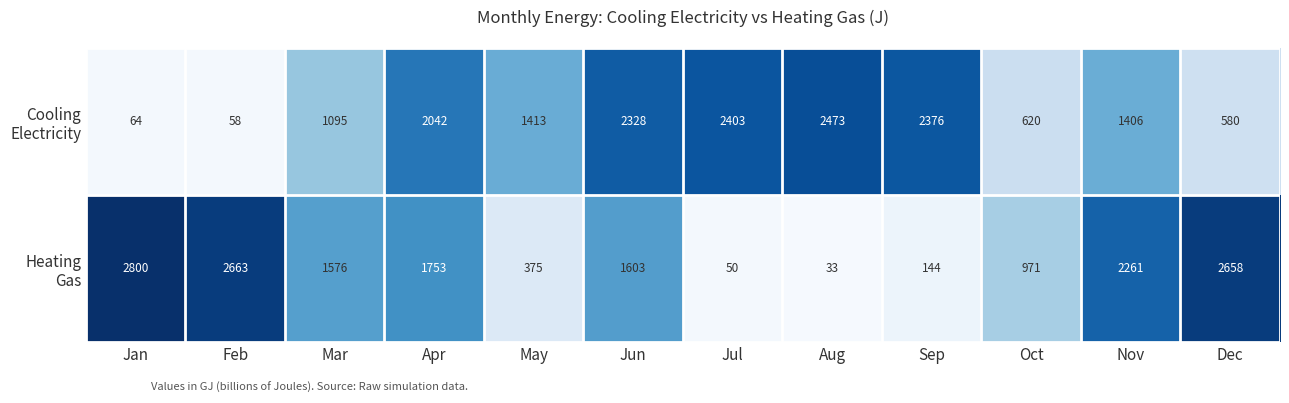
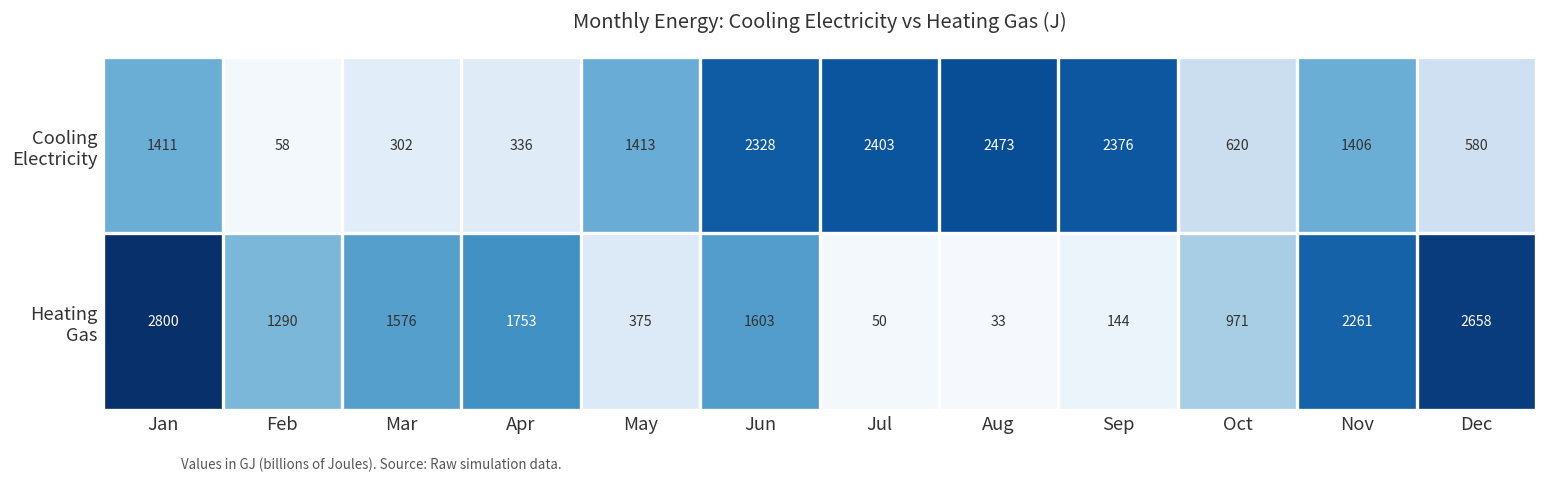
  {
    "Cooling Electricity": {
-     "Jan": 64,
+     "Jan": 1411,
      "Feb": 58,
-     "Mar": 1095,
-     "Apr": 2042,
+     "Mar": 302,
+     "Apr": 336,
      "May": 1413,
      "Jun": 2328,
      "Jul": 2403,
      "Aug": 2473,
      "Sep": 2376,
      "Oct": 620,
      "Nov": 1406,
      "Dec": 580
    },
    "Heating Gas": {
      "Jan": 2800,
-     "Feb": 2663,
+     "Feb": 1290,
      "Mar": 1576,
      "Apr": 1753,
      "May": 375,
      "Jun": 1603,
      "Jul": 50,
      "Aug": 33,
      "Sep": 144,
      "Oct": 971,
      "Nov": 2261,
      "Dec": 2658
    }
  }
